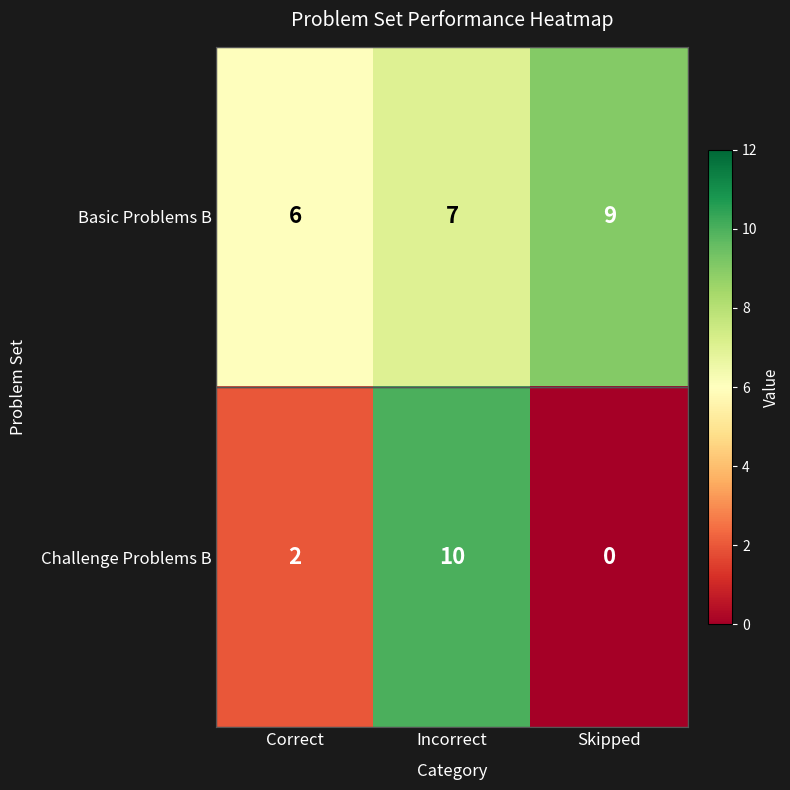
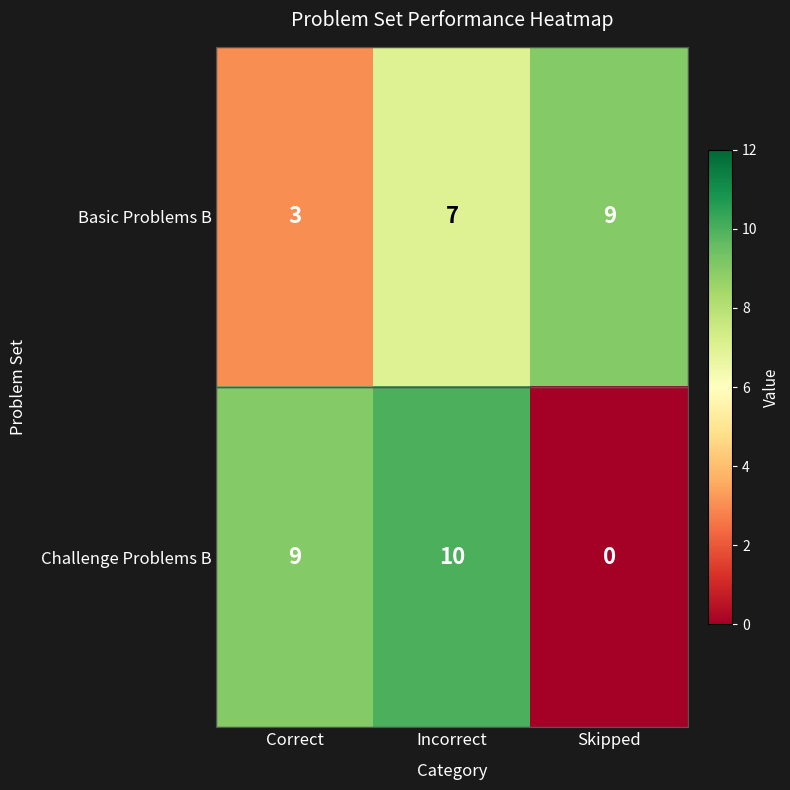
  {
    "Basic Problems B": {
-     "Correct": 6,
+     "Correct": 3,
      "Incorrect": 7,
      "Skipped": 9
    },
    "Challenge Problems B": {
-     "Correct": 2,
+     "Correct": 9,
      "Incorrect": 10,
      "Skipped": 0
    }
  }
